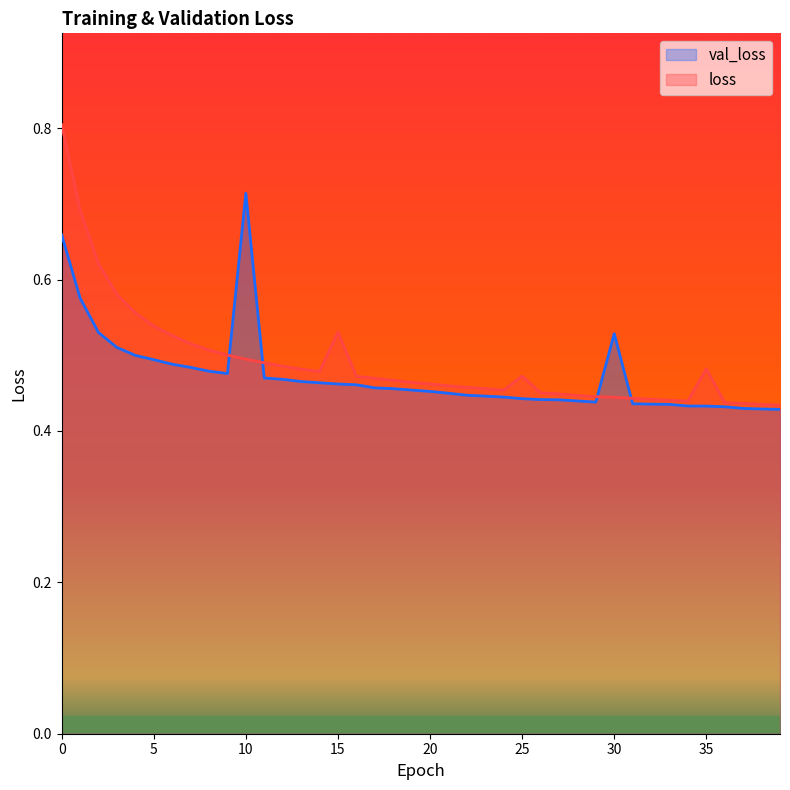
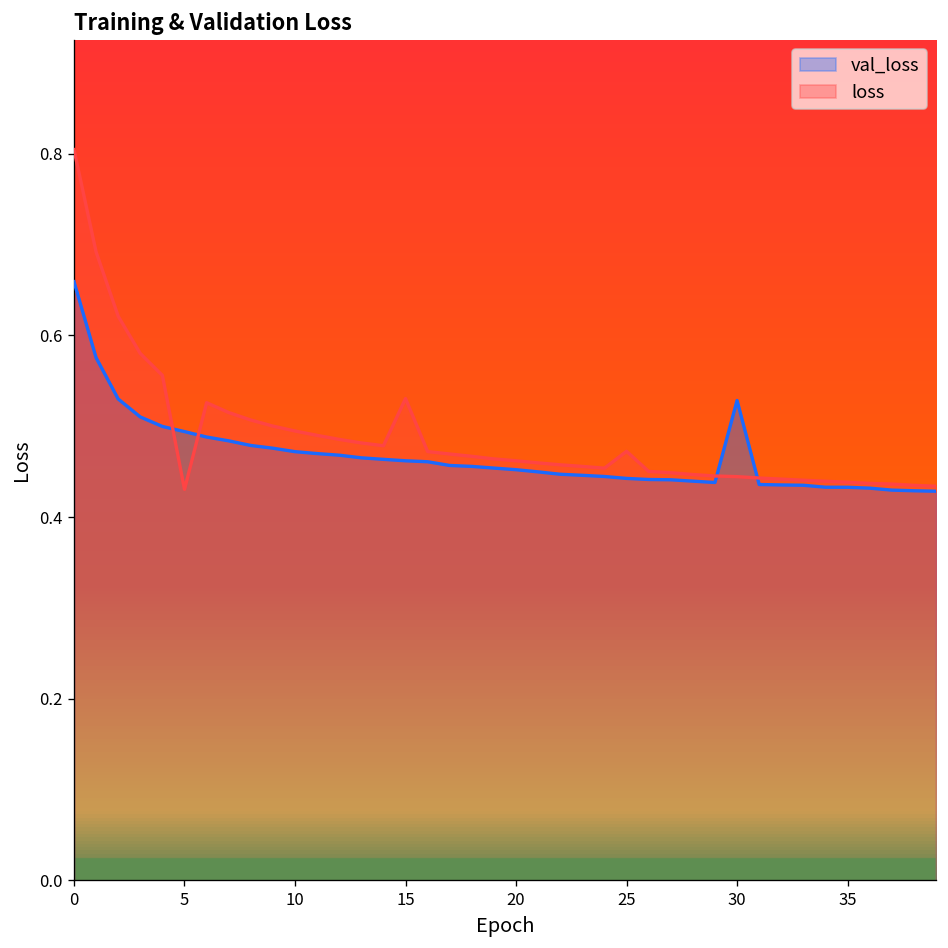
  {
    "val_loss": {
      "0": 0.66,
      "5": 0.49,
-     "10": 0.71,
+     "10": 0.47,
      "15": 0.46,
      "20": 0.45,
      "25": 0.44,
      "30": 0.53,
      "35": 0.43
    },
    "loss": {
      "0": 0.80,
-     "5": 0.54,
+     "5": 0.43,
      "10": 0.49,
      "15": 0.53,
      "20": 0.46,
      "25": 0.47,
      "30": 0.44,
-     "35": 0.48
+     "35": 0.44
    }
  }
